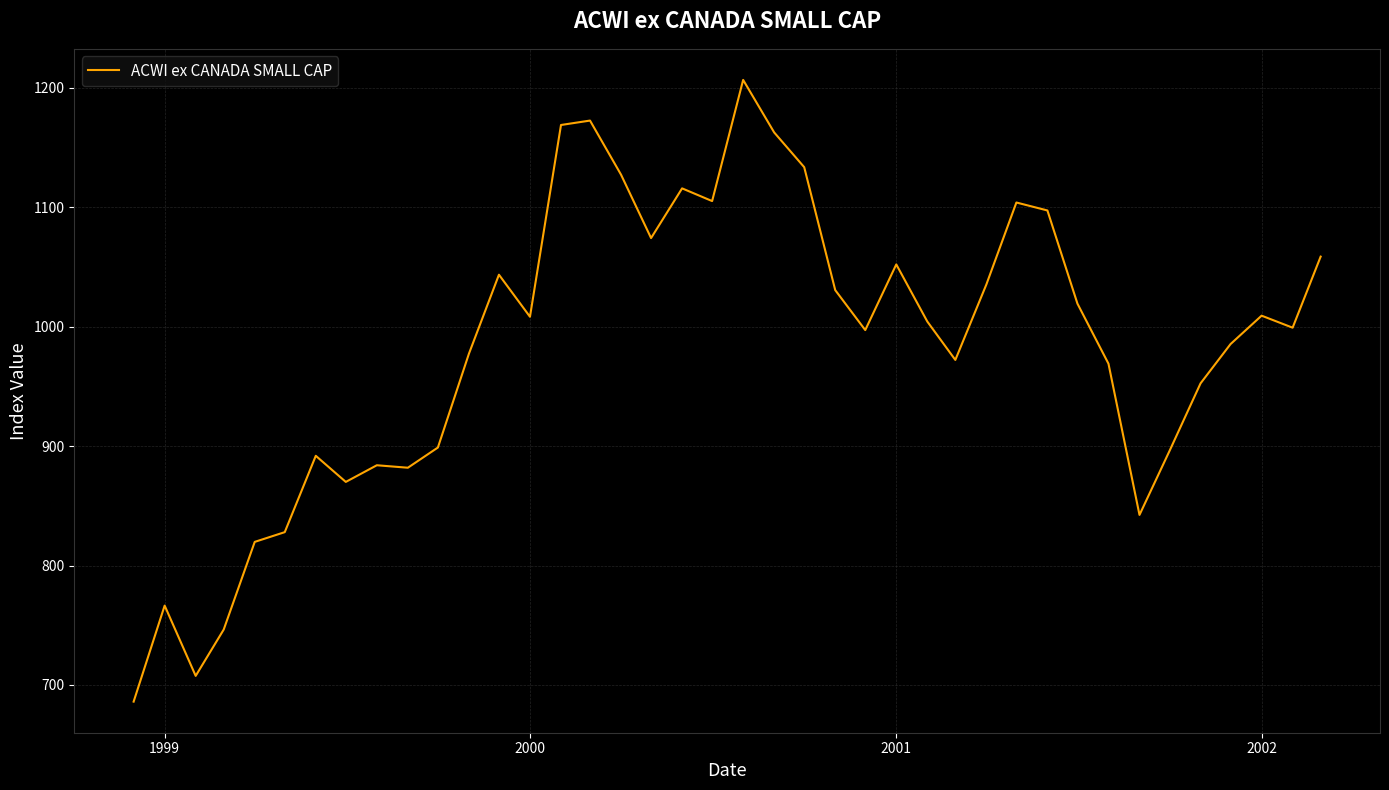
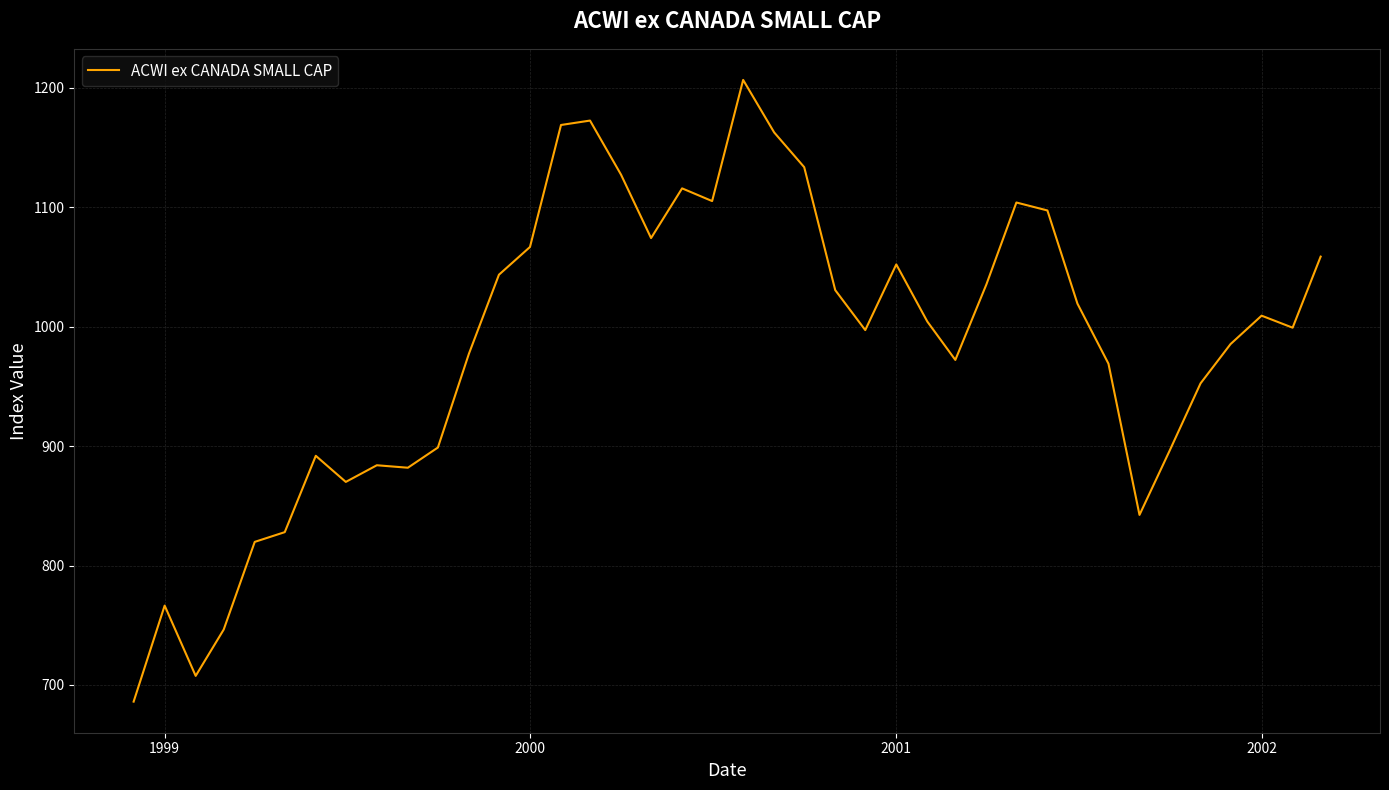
  {
    "1999": 766,
-   "2000": 1008,
+   "2000": 1067,
    "2001": 1052,
    "2002": 1009
  }
